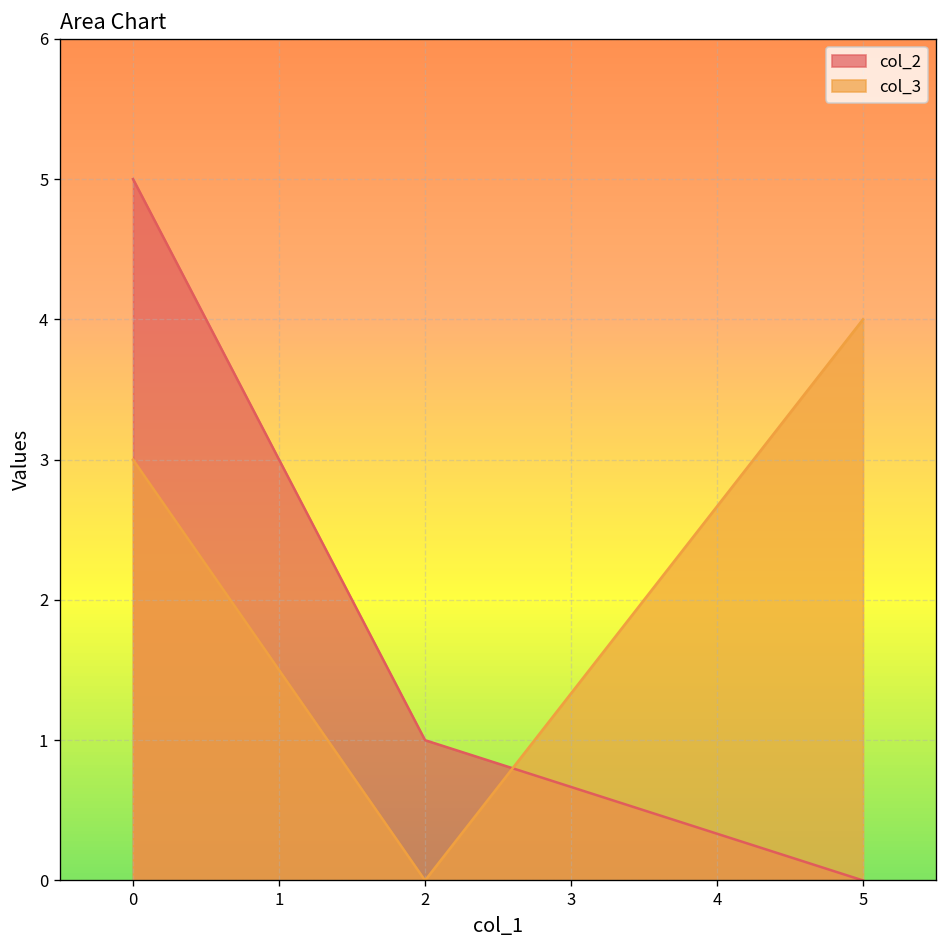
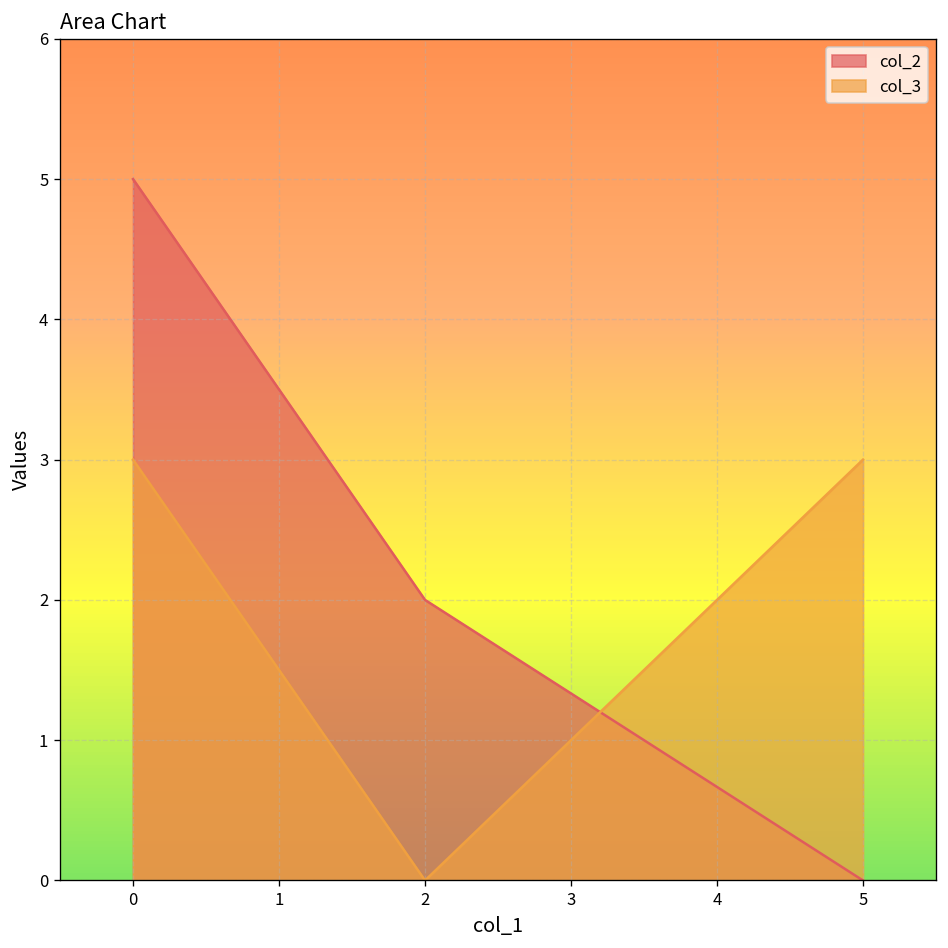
  {
    "col_2": {
      "0": 5,
-     "2": 1,
+     "2": 2,
      "5": 0
    },
    "col_3": {
      "0": 3,
      "2": 0,
-     "5": 4
+     "5": 3
    }
  }
